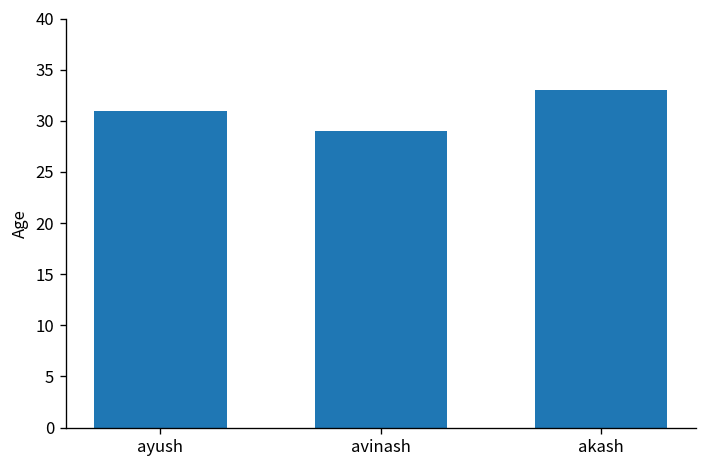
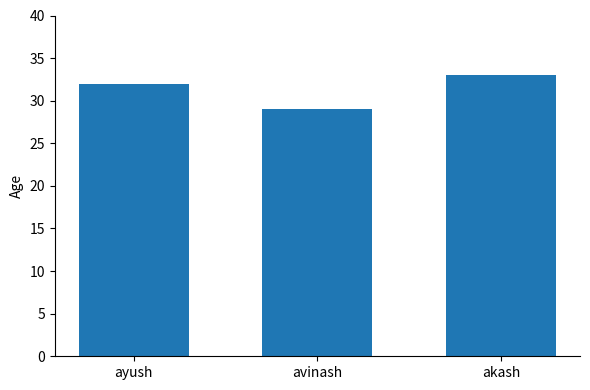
  {
-   "ayush": 31,
+   "ayush": 32,
    "avinash": 29,
    "akash": 33
  }
